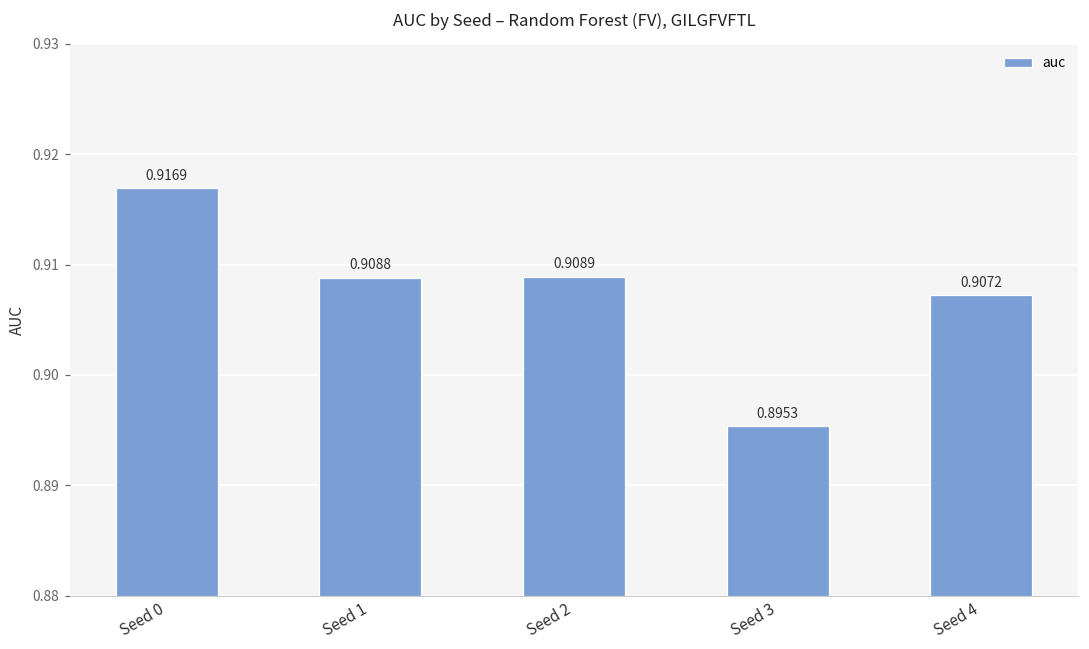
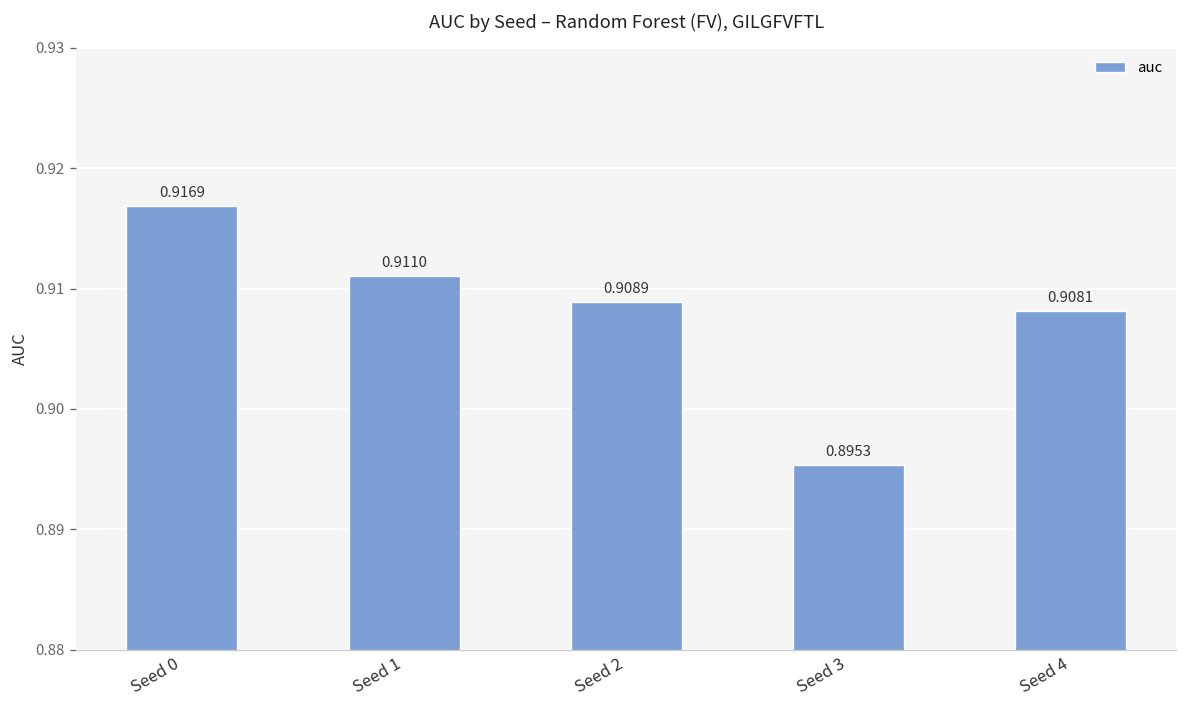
  {
    "Seed 0": 0.9169,
-   "Seed 1": 0.9088,
+   "Seed 1": 0.9110,
    "Seed 2": 0.9089,
    "Seed 3": 0.8953,
-   "Seed 4": 0.9072
+   "Seed 4": 0.9081
  }
